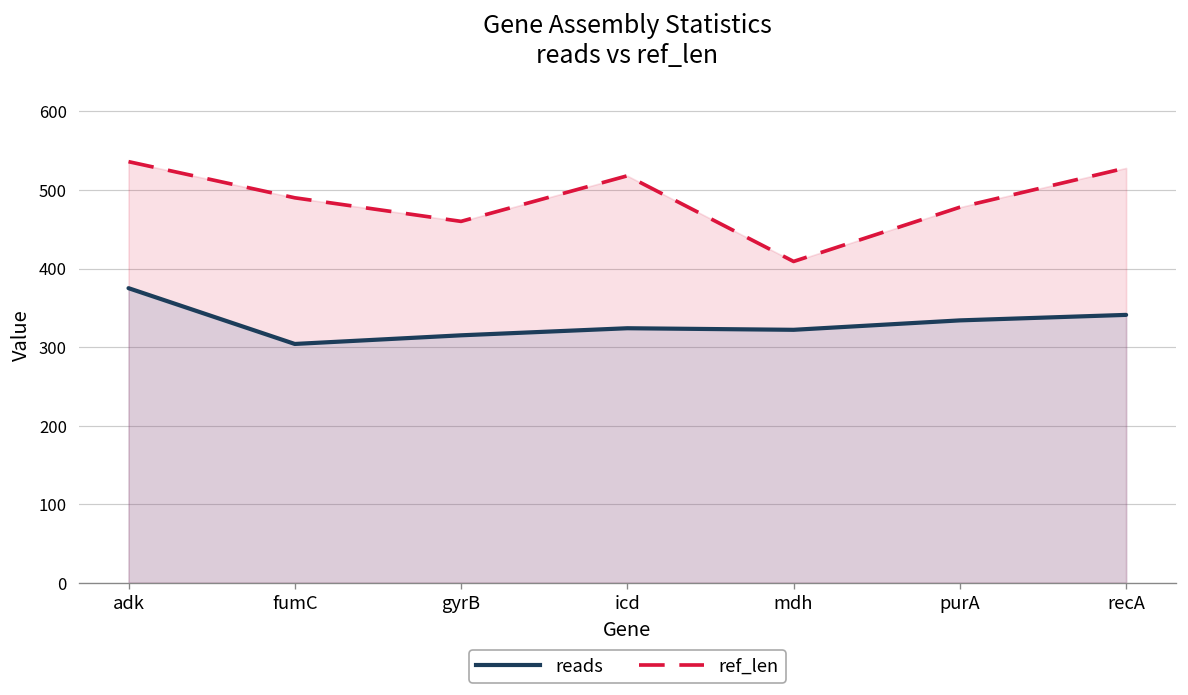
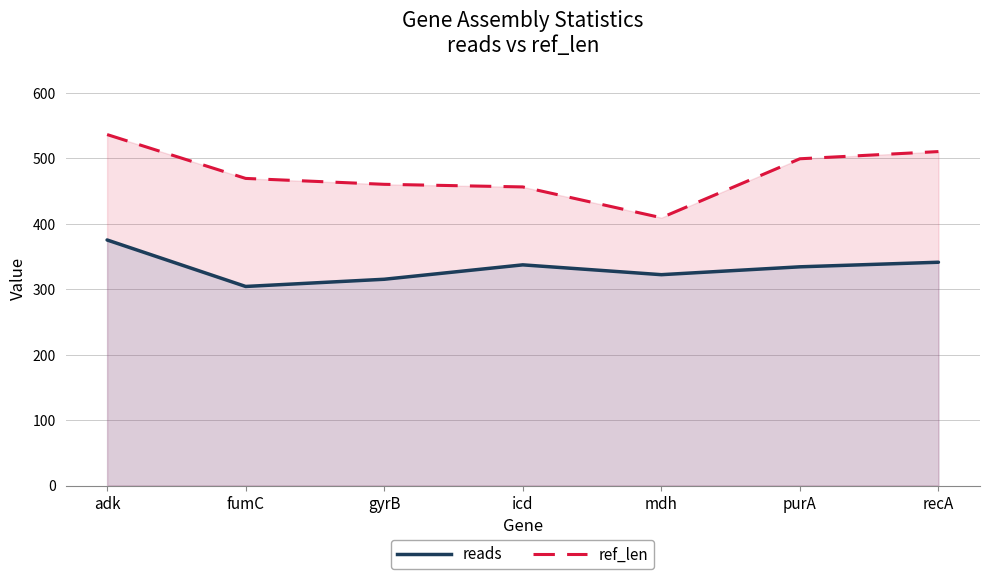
  {
    "reads": {
      "adk": 380,
      "fumC": 300,
      "gyrB": 320,
-     "icd": 320,
+     "icd": 340,
      "mdh": 320,
      "purA": 330,
      "recA": 340
    },
    "ref_len": {
      "adk": 540,
-     "fumC": 490,
+     "fumC": 470,
      "gyrB": 460,
-     "icd": 520,
+     "icd": 460,
      "mdh": 410,
-     "purA": 480,
-     "recA": 530
+     "purA": 500,
+     "recA": 510
    }
  }
